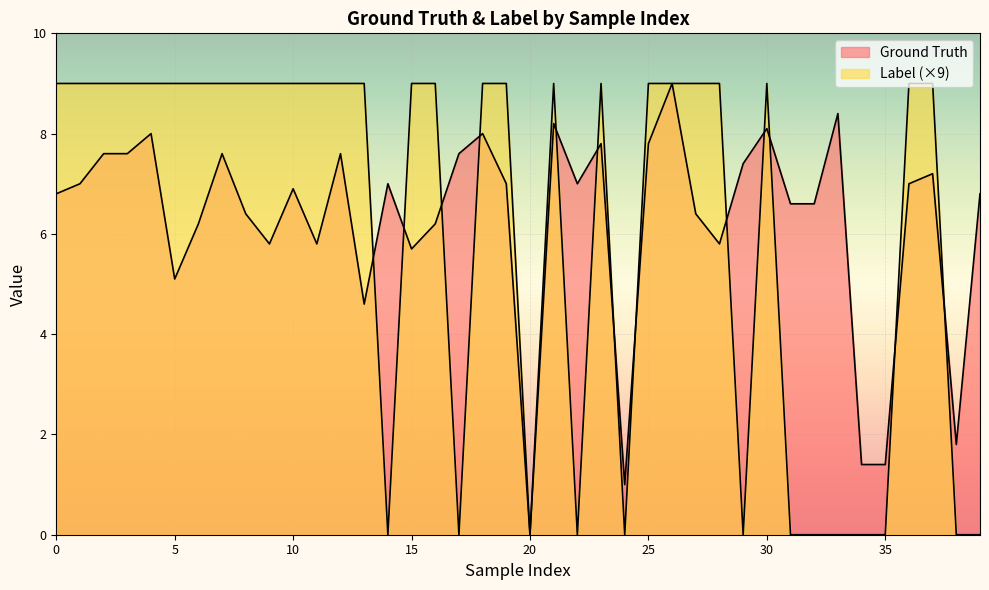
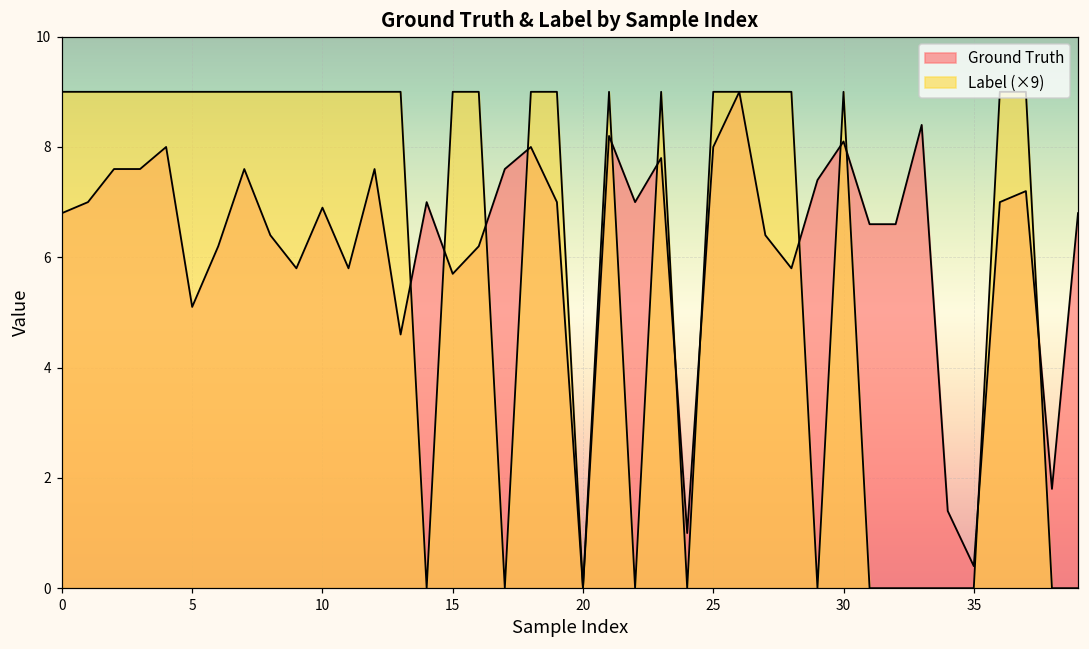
  {
    "Ground Truth": {
      "0": 6.8,
      "5": 5.1,
      "10": 6.9,
      "15": 5.7,
-     "25": 7.8,
+     "25": 8.0,
      "30": 8.1,
-     "35": 1.4
+     "35": 0.4
    },
    "Label (×9)": {
      "0": 9.0,
      "5": 9.0,
      "10": 9.0,
      "15": 9.0,
      "25": 9.0,
      "30": 9.0,
      "35": 0.0
    }
  }
